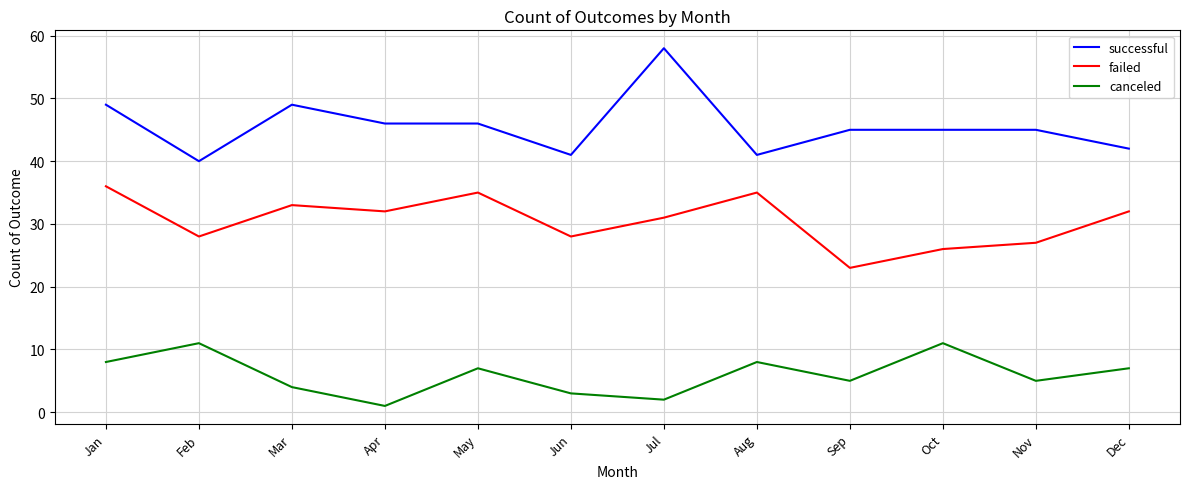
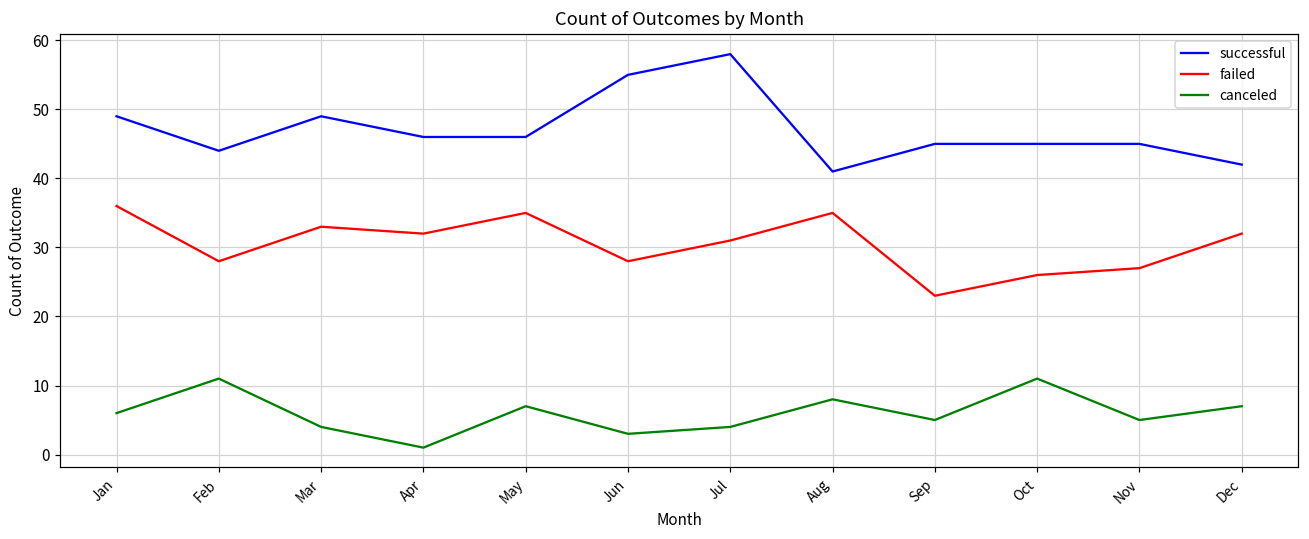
  {
    "successful": {
      "Jan": 49,
-     "Feb": 40,
+     "Feb": 44,
      "Mar": 49,
      "Apr": 46,
      "May": 46,
-     "Jun": 41,
+     "Jun": 55,
      "Jul": 58,
      "Aug": 41,
      "Sep": 45,
      "Oct": 45,
      "Nov": 45,
      "Dec": 42
    },
    "failed": {
      "Jan": 36,
      "Feb": 28,
      "Mar": 33,
      "Apr": 32,
      "May": 35,
      "Jun": 28,
      "Jul": 31,
      "Aug": 35,
      "Sep": 23,
      "Oct": 26,
      "Nov": 27,
      "Dec": 32
    },
    "canceled": {
-     "Jan": 8,
+     "Jan": 6,
      "Feb": 11,
      "Mar": 4,
      "Apr": 1,
      "May": 7,
      "Jun": 3,
-     "Jul": 2,
+     "Jul": 4,
      "Aug": 8,
      "Sep": 5,
      "Oct": 11,
      "Nov": 5,
      "Dec": 7
    }
  }
